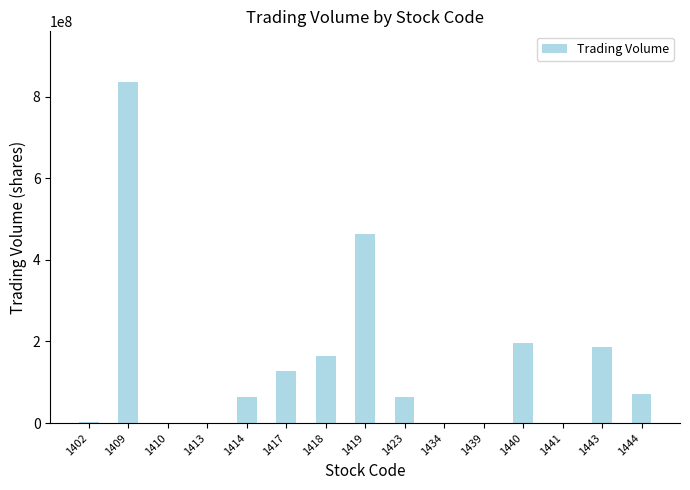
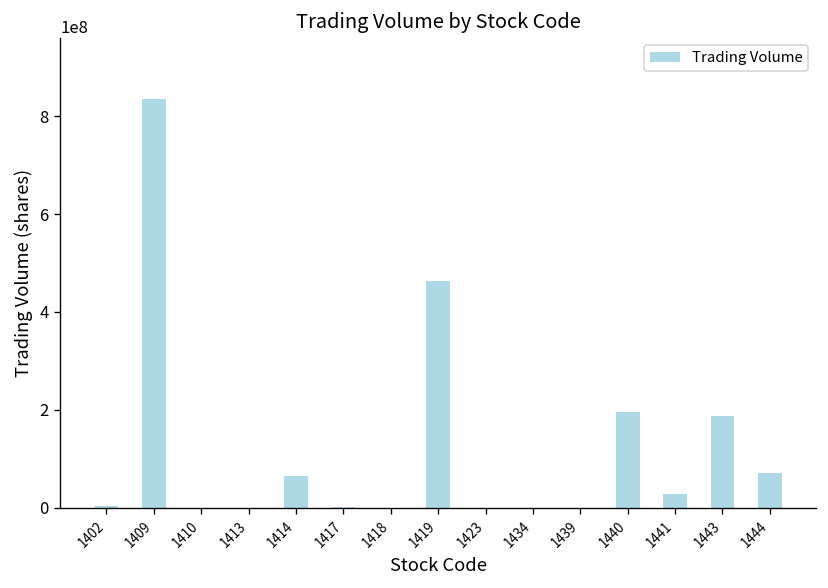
  {
    "1409": 840000000,
    "1414": 60000000,
-   "1417": 130000000,
-   "1418": 160000000,
+   "1417": 0,
+   "1418": 0,
    "1419": 460000000,
-   "1423": 60000000,
+   "1423": 0,
    "1440": 200000000,
-   "1441": 0,
+   "1441": 30000000,
    "1443": 190000000,
    "1444": 70000000
  }
